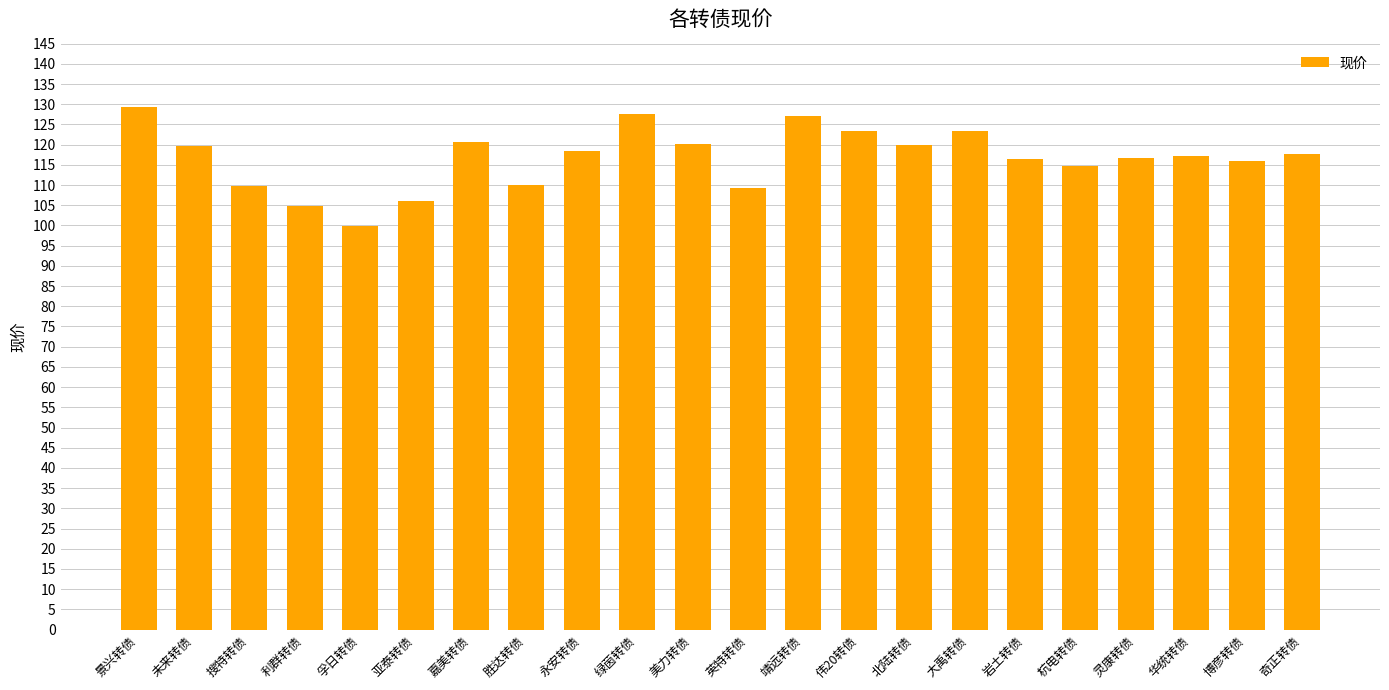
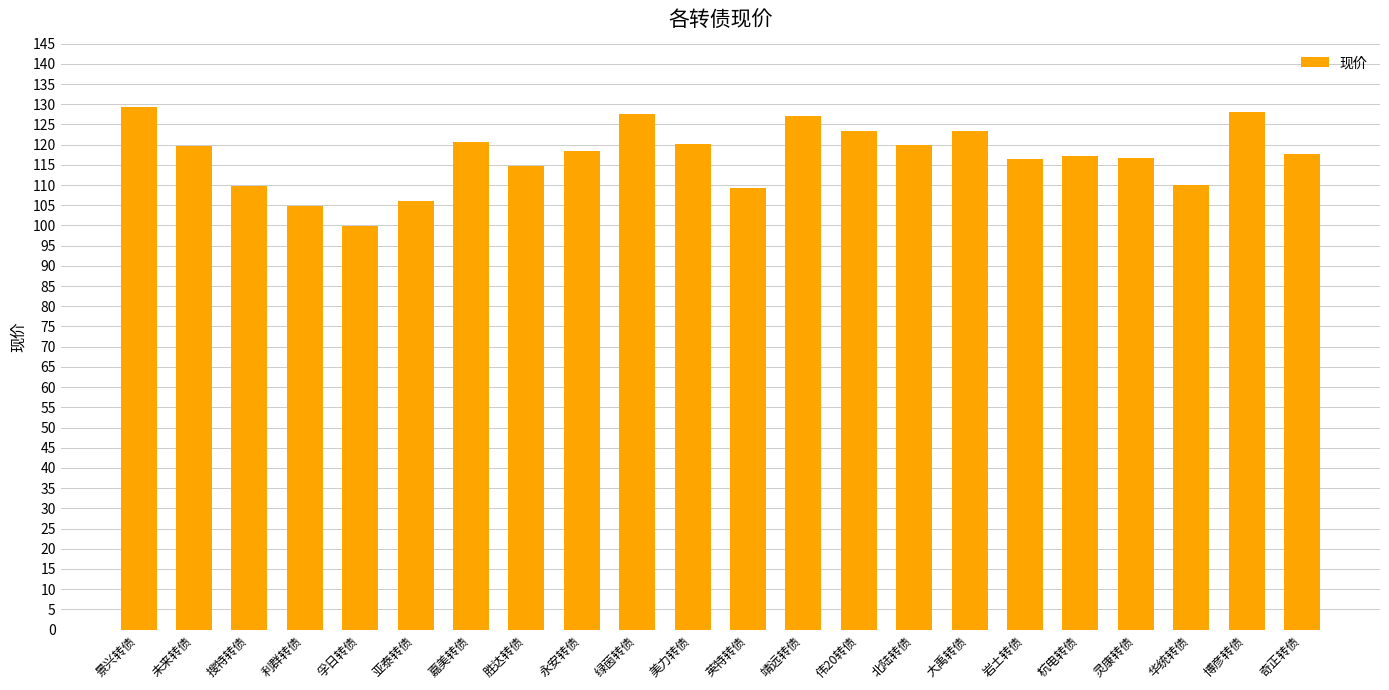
  {
    "景兴转债": 129,
    "未来转债": 120,
    "搜特转债": 110,
    "利群转债": 105,
    "孚日转债": 100,
    "亚泰转债": 106,
    "嘉美转债": 121,
-   "胜达转债": 110,
+   "胜达转债": 115,
    "永安转债": 118,
    "绿茵转债": 127,
    "美力转债": 120,
    "英特转债": 109,
    "靖远转债": 127,
    "伟20转债": 123,
    "北陆转债": 120,
    "大禹转债": 123,
    "岩土转债": 116,
-   "杭电转债": 115,
+   "杭电转债": 117,
    "灵康转债": 117,
-   "华统转债": 117,
-   "博彦转债": 116,
+   "华统转债": 110,
+   "博彦转债": 128,
    "奇正转债": 118
  }
